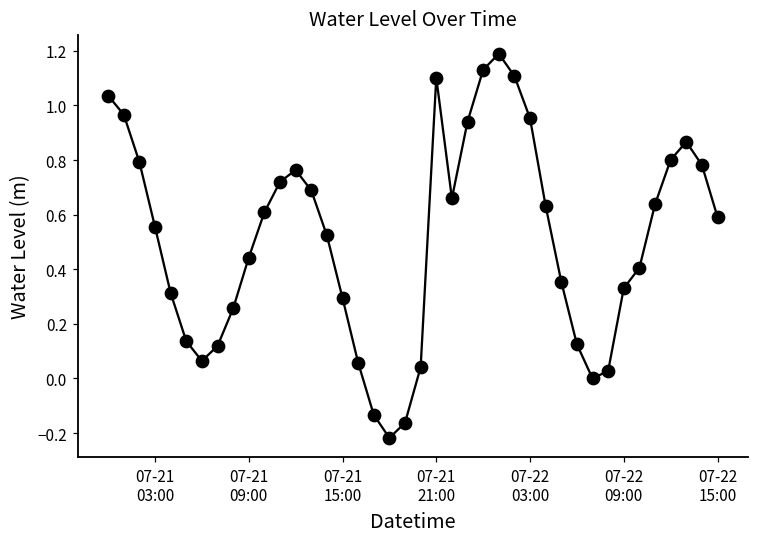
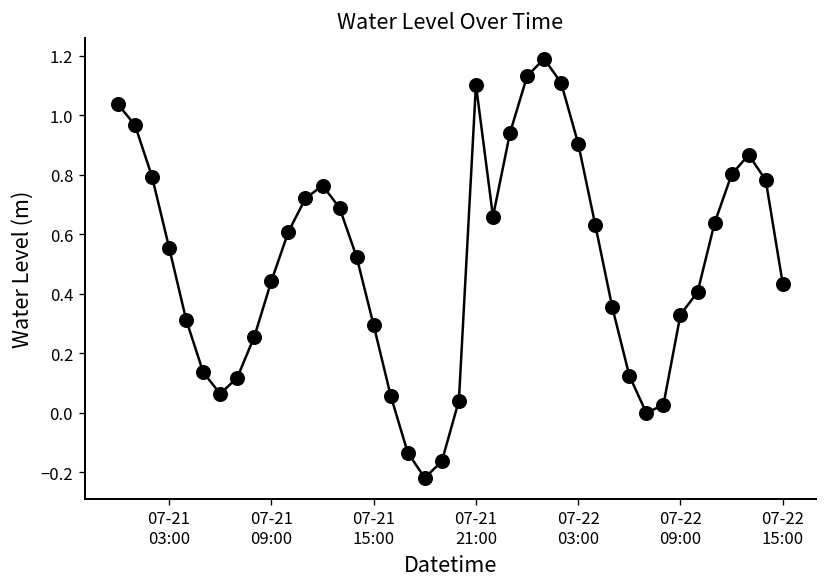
  {
    "07-21 03:00": 0.56,
    "07-21 09:00": 0.44,
    "07-21 15:00": 0.29,
    "07-21 21:00": 1.10,
-   "07-22 03:00": 0.95,
+   "07-22 03:00": 0.90,
    "07-22 09:00": 0.33,
-   "07-22 15:00": 0.59
+   "07-22 15:00": 0.43
  }
